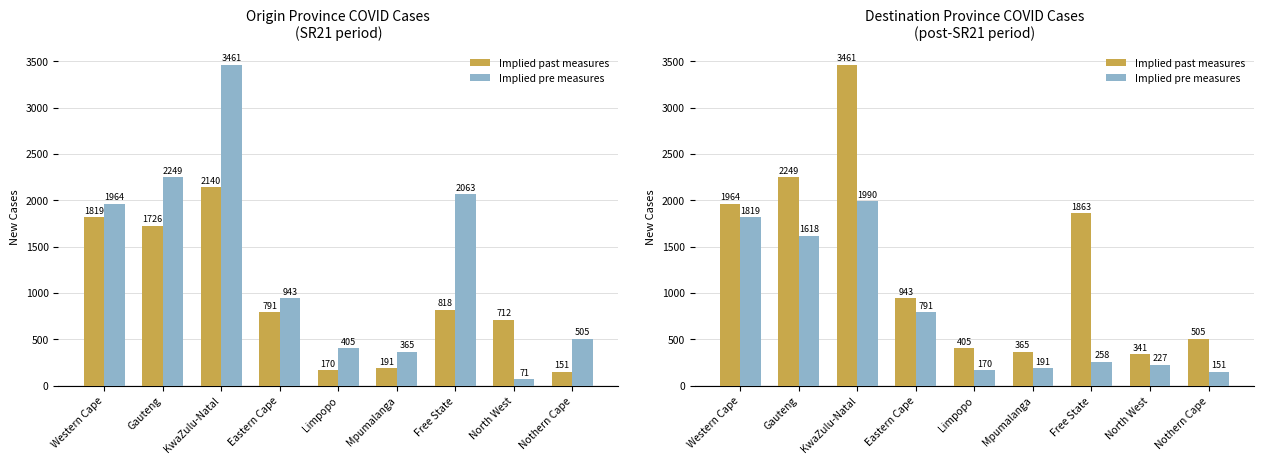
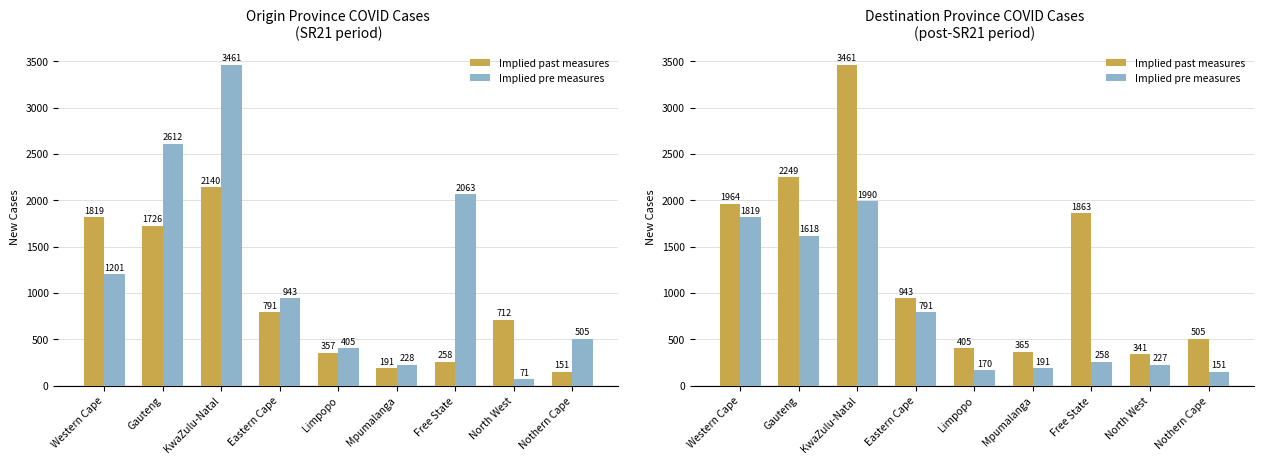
  {
    "Origin Province COVID Cases (SR21 period)": {
      "Implied past measures": {
        "Western Cape": 1819,
        "Gauteng": 1726,
        "KwaZulu-Natal": 2140,
        "Eastern Cape": 791,
-       "Limpopo": 170,
+       "Limpopo": 357,
        "Mpumalanga": 191,
-       "Free State": 818,
+       "Free State": 258,
        "North West": 712,
        "Nothern Cape": 151
      },
      "Implied pre measures": {
-       "Western Cape": 1964,
-       "Gauteng": 2249,
+       "Western Cape": 1201,
+       "Gauteng": 2612,
        "KwaZulu-Natal": 3461,
        "Eastern Cape": 943,
        "Limpopo": 405,
-       "Mpumalanga": 365,
+       "Mpumalanga": 228,
        "Free State": 2063,
        "North West": 71,
        "Nothern Cape": 505
      }
    },
    "Destination Province COVID Cases (post-SR21 period)": {
      "Implied past measures": {
        "Western Cape": 1964,
        "Gauteng": 2249,
        "KwaZulu-Natal": 3461,
        "Eastern Cape": 943,
        "Limpopo": 405,
        "Mpumalanga": 365,
        "Free State": 1863,
        "North West": 341,
        "Nothern Cape": 505
      },
      "Implied pre measures": {
        "Western Cape": 1819,
        "Gauteng": 1618,
        "KwaZulu-Natal": 1990,
        "Eastern Cape": 791,
        "Limpopo": 170,
        "Mpumalanga": 191,
        "Free State": 258,
        "North West": 227,
        "Nothern Cape": 151
      }
    }
  }
